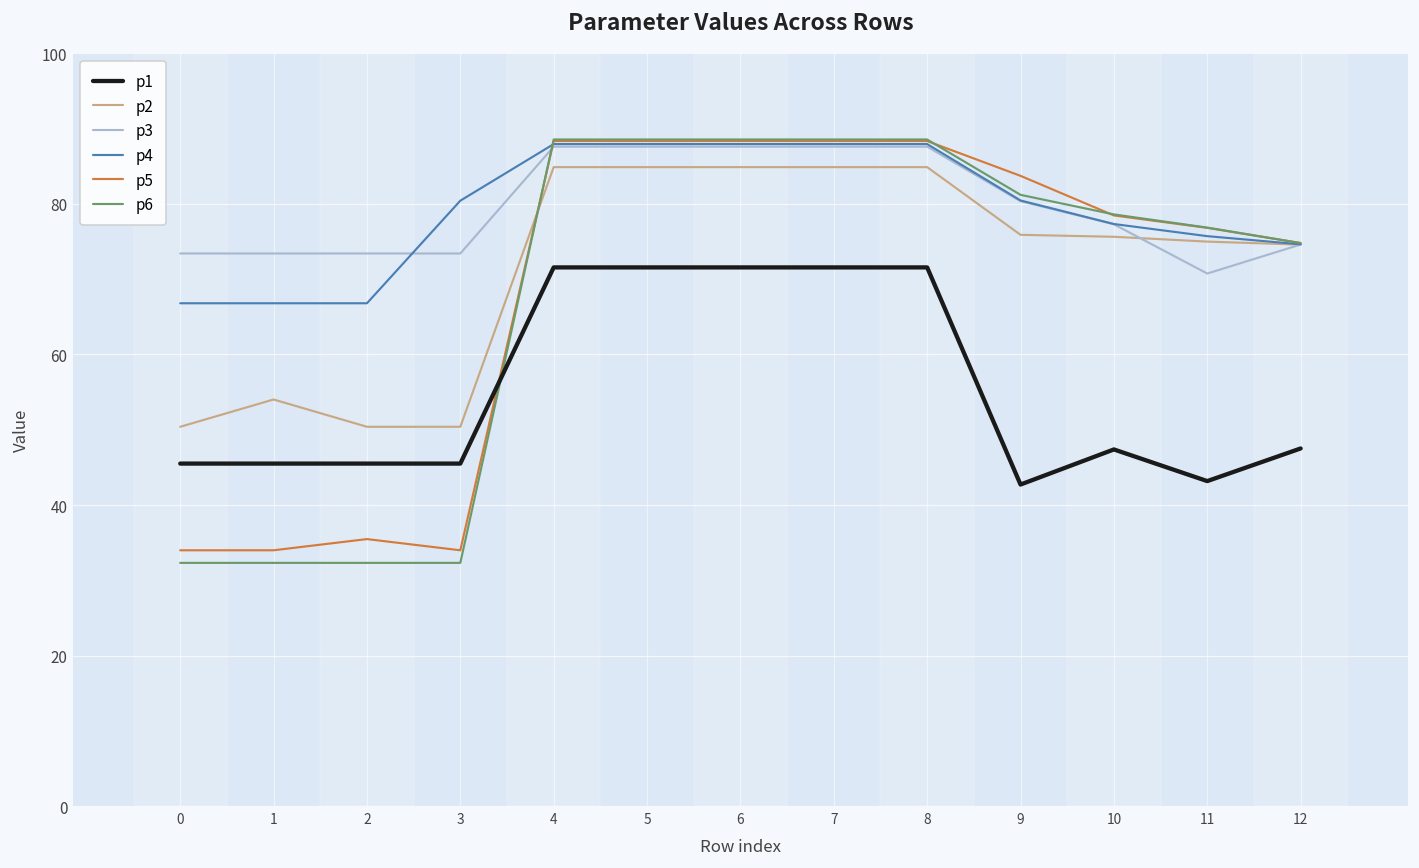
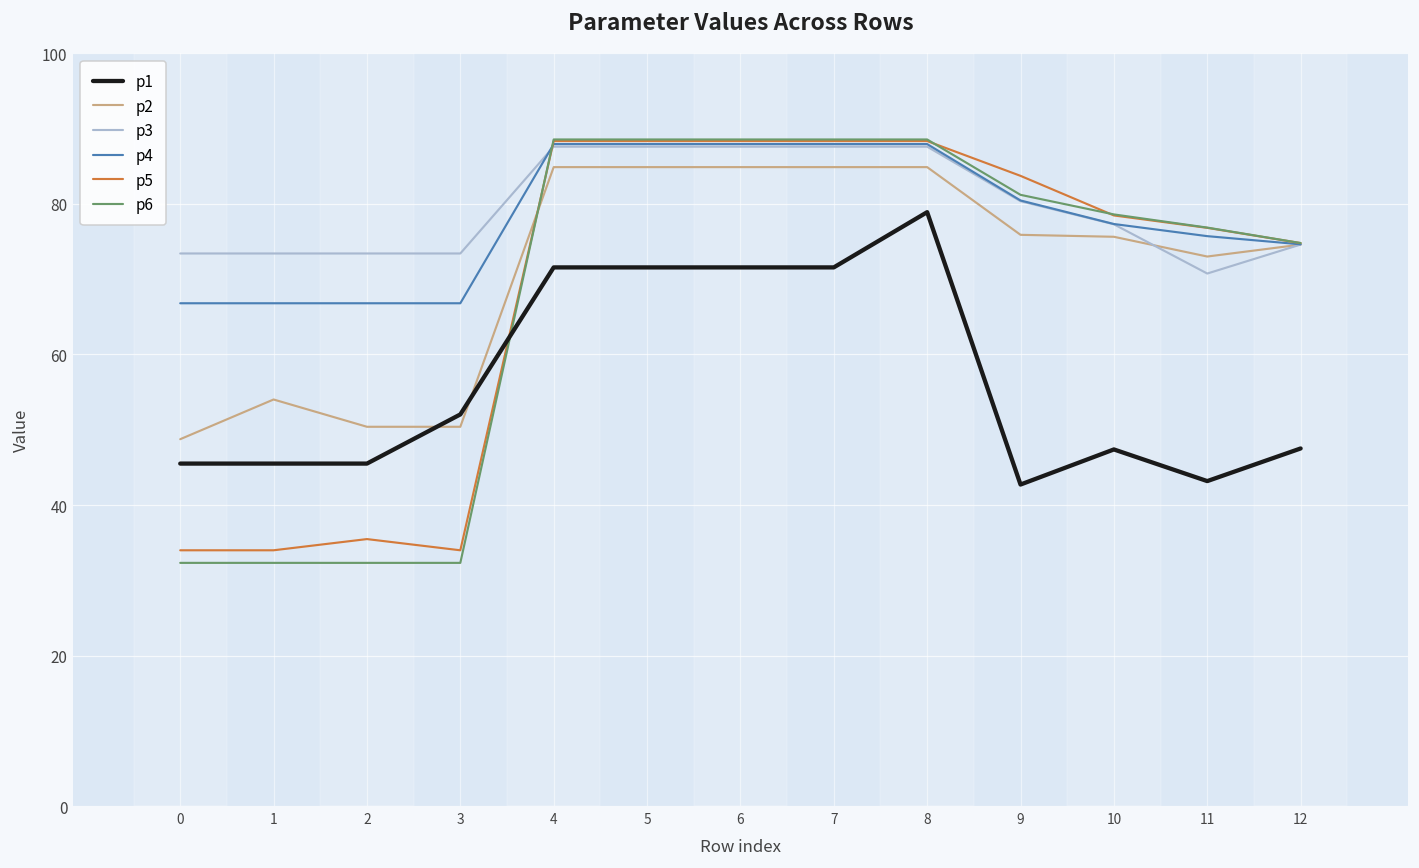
  {
    "p1": {
      "0": 46,
      "1": 46,
      "2": 46,
-     "3": 46,
+     "3": 52,
      "4": 72,
      "5": 72,
      "6": 72,
      "7": 72,
-     "8": 72,
+     "8": 79,
      "9": 43,
      "10": 47,
      "11": 43,
      "12": 48
    },
    "p2": {
-     "0": 50,
+     "0": 49,
      "1": 54,
      "2": 50,
      "3": 50,
      "4": 85,
      "5": 85,
      "6": 85,
      "7": 85,
      "8": 85,
      "9": 76,
      "10": 76,
-     "11": 75
+     "11": 73
    },
    "p3": {
      "0": 73,
      "1": 73,
      "2": 73,
      "3": 73,
      "11": 71
    },
    "p4": {
      "0": 67,
      "1": 67,
      "2": 67,
-     "3": 80,
+     "3": 67,
      "11": 76
    },
    "p5": {
      "0": 34,
      "1": 34,
      "2": 35,
      "3": 34,
      "9": 84
    },
    "p6": {
      "0": 32,
      "1": 32,
      "2": 32,
      "3": 32,
      "9": 81
    }
  }
